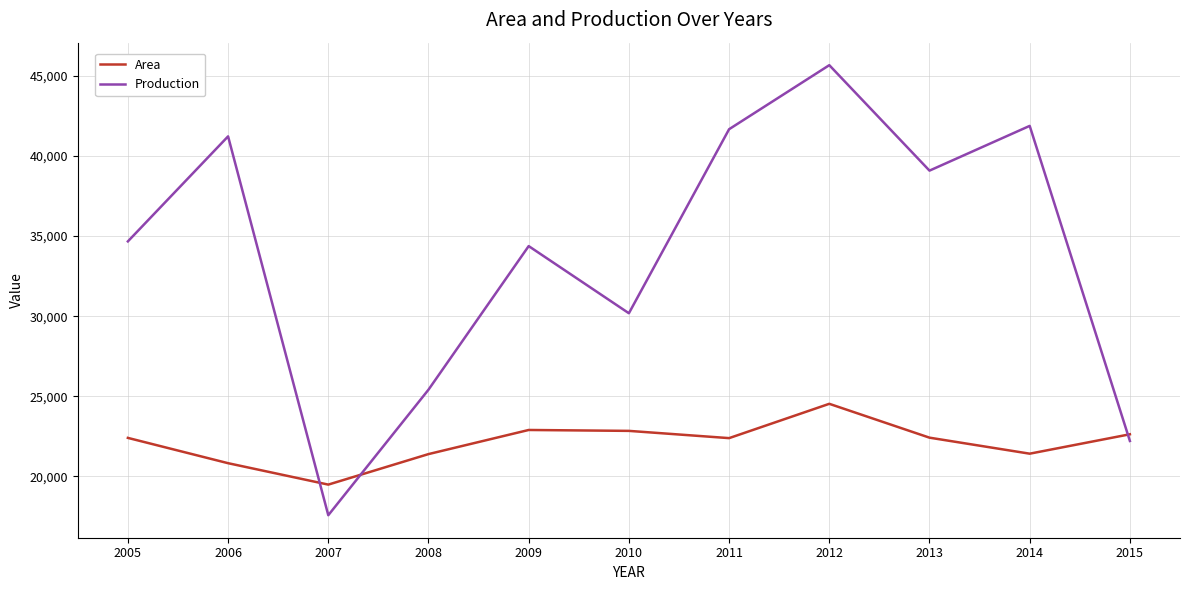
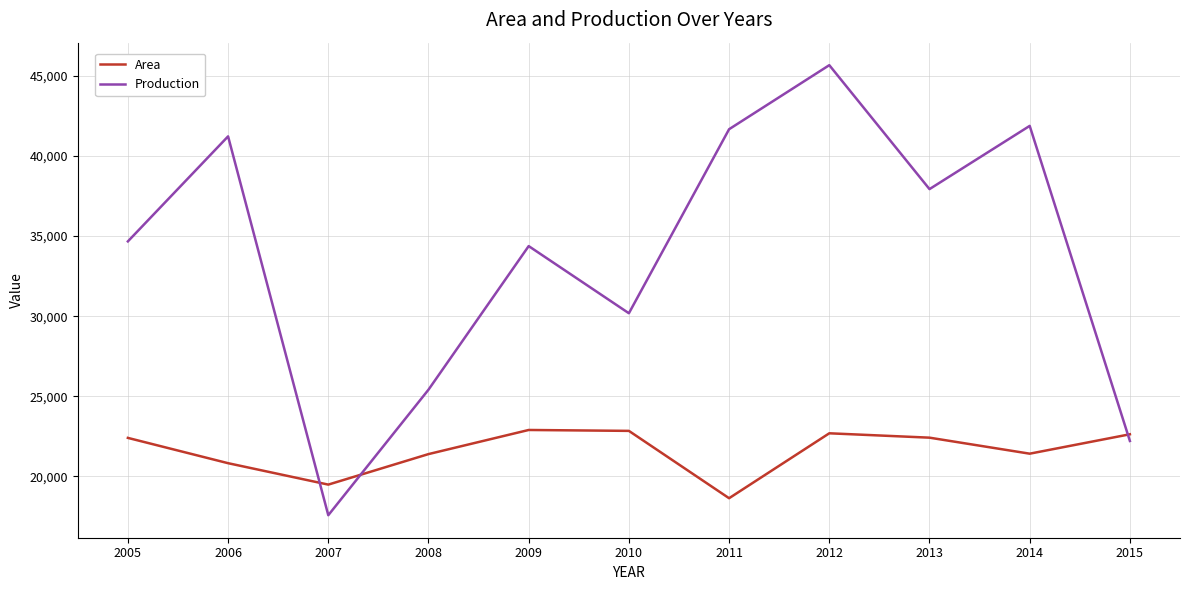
  {
    "Area": {
      "2005": "22,400",
      "2006": "20,800",
      "2007": "19,500",
      "2008": "21,400",
      "2009": "22,900",
      "2010": "22,800",
-     "2011": "22,400",
-     "2012": "24,500",
+     "2011": "18,600",
+     "2012": "22,700",
      "2013": "22,400",
      "2014": "21,400",
      "2015": "22,600"
    },
    "Production": {
      "2005": "34,700",
      "2006": "41,200",
      "2007": "17,600",
      "2008": "25,400",
      "2009": "34,400",
      "2010": "30,200",
      "2011": "41,700",
      "2012": "45,700",
-     "2013": "39,100",
+     "2013": "37,900",
      "2014": "41,900",
      "2015": "22,200"
    }
  }
